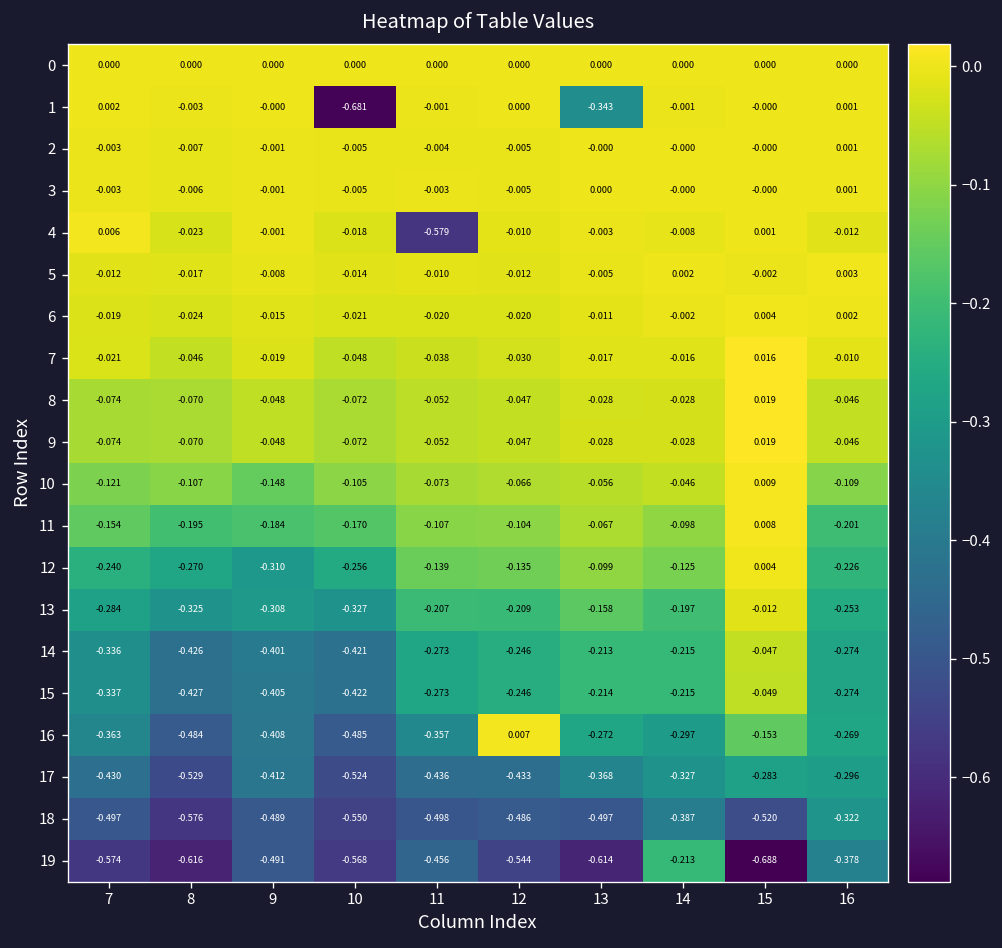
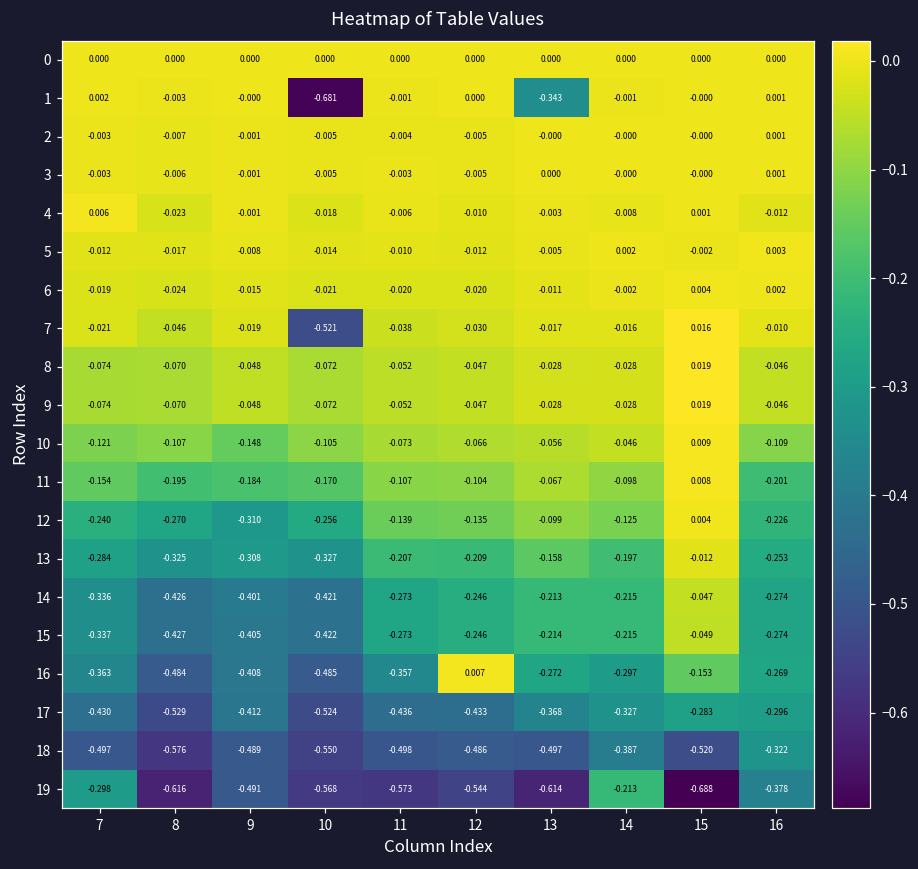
  {
    "0": {
      "7": 0.000,
      "8": 0.000,
      "9": 0.000,
      "10": 0.000,
      "11": 0.000,
      "12": 0.000,
      "13": 0.000,
      "14": 0.000,
      "15": 0.000,
      "16": 0.000
    },
    "1": {
      "7": 0.002,
      "8": -0.003,
      "9": -0.000,
      "10": -0.681,
      "11": -0.001,
      "12": 0.000,
      "13": -0.343,
      "14": -0.001,
      "15": -0.000,
      "16": 0.001
    },
    "2": {
      "7": -0.003,
      "8": -0.007,
      "9": -0.001,
      "10": -0.005,
      "11": -0.004,
      "12": -0.005,
      "13": -0.000,
      "14": -0.000,
      "15": -0.000,
      "16": 0.001
    },
    "3": {
      "7": -0.003,
      "8": -0.006,
      "9": -0.001,
      "10": -0.005,
      "11": -0.003,
      "12": -0.005,
      "13": 0.000,
      "14": -0.000,
      "15": -0.000,
      "16": 0.001
    },
    "4": {
      "7": 0.006,
      "8": -0.023,
      "9": -0.001,
      "10": -0.018,
-     "11": -0.579,
+     "11": -0.006,
      "12": -0.010,
      "13": -0.003,
      "14": -0.008,
      "15": 0.001,
      "16": -0.012
    },
    "5": {
      "7": -0.012,
      "8": -0.017,
      "9": -0.008,
      "10": -0.014,
      "11": -0.010,
      "12": -0.012,
      "13": -0.005,
      "14": 0.002,
      "15": -0.002,
      "16": 0.003
    },
    "6": {
      "7": -0.019,
      "8": -0.024,
      "9": -0.015,
      "10": -0.021,
      "11": -0.020,
      "12": -0.020,
      "13": -0.011,
      "14": -0.002,
      "15": 0.004,
      "16": 0.002
    },
    "7": {
      "7": -0.021,
      "8": -0.046,
      "9": -0.019,
-     "10": -0.048,
+     "10": -0.521,
      "11": -0.038,
      "12": -0.030,
      "13": -0.017,
      "14": -0.016,
      "15": 0.016,
      "16": -0.010
    },
    "8": {
      "7": -0.074,
      "8": -0.070,
      "9": -0.048,
      "10": -0.072,
      "11": -0.052,
      "12": -0.047,
      "13": -0.028,
      "14": -0.028,
      "15": 0.019,
      "16": -0.046
    },
    "9": {
      "7": -0.074,
      "8": -0.070,
      "9": -0.048,
      "10": -0.072,
      "11": -0.052,
      "12": -0.047,
      "13": -0.028,
      "14": -0.028,
      "15": 0.019,
      "16": -0.046
    },
    "10": {
      "7": -0.121,
      "8": -0.107,
      "9": -0.148,
      "10": -0.105,
      "11": -0.073,
      "12": -0.066,
      "13": -0.056,
      "14": -0.046,
      "15": 0.009,
      "16": -0.109
    },
    "11": {
      "7": -0.154,
      "8": -0.195,
      "9": -0.184,
      "10": -0.170,
      "11": -0.107,
      "12": -0.104,
      "13": -0.067,
      "14": -0.098,
      "15": 0.008,
      "16": -0.201
    },
    "12": {
      "7": -0.240,
      "8": -0.270,
      "9": -0.310,
      "10": -0.256,
      "11": -0.139,
      "12": -0.135,
      "13": -0.099,
      "14": -0.125,
      "15": 0.004,
      "16": -0.226
    },
    "13": {
      "7": -0.284,
      "8": -0.325,
      "9": -0.308,
      "10": -0.327,
      "11": -0.207,
      "12": -0.209,
      "13": -0.158,
      "14": -0.197,
      "15": -0.012,
      "16": -0.253
    },
    "14": {
      "7": -0.336,
      "8": -0.426,
      "9": -0.401,
      "10": -0.421,
      "11": -0.273,
      "12": -0.246,
      "13": -0.213,
      "14": -0.215,
      "15": -0.047,
      "16": -0.274
    },
    "15": {
      "7": -0.337,
      "8": -0.427,
      "9": -0.405,
      "10": -0.422,
      "11": -0.273,
      "12": -0.246,
      "13": -0.214,
      "14": -0.215,
      "15": -0.049,
      "16": -0.274
    },
    "16": {
      "7": -0.363,
      "8": -0.484,
      "9": -0.408,
      "10": -0.485,
      "11": -0.357,
      "12": 0.007,
      "13": -0.272,
      "14": -0.297,
      "15": -0.153,
      "16": -0.269
    },
    "17": {
      "7": -0.430,
      "8": -0.529,
      "9": -0.412,
      "10": -0.524,
      "11": -0.436,
      "12": -0.433,
      "13": -0.368,
      "14": -0.327,
      "15": -0.283,
      "16": -0.296
    },
    "18": {
      "7": -0.497,
      "8": -0.576,
      "9": -0.489,
      "10": -0.550,
      "11": -0.498,
      "12": -0.486,
      "13": -0.497,
      "14": -0.387,
      "15": -0.520,
      "16": -0.322
    },
    "19": {
-     "7": -0.574,
+     "7": -0.298,
      "8": -0.616,
      "9": -0.491,
      "10": -0.568,
-     "11": -0.456,
+     "11": -0.573,
      "12": -0.544,
      "13": -0.614,
      "14": -0.213,
      "15": -0.688,
      "16": -0.378
    }
  }
